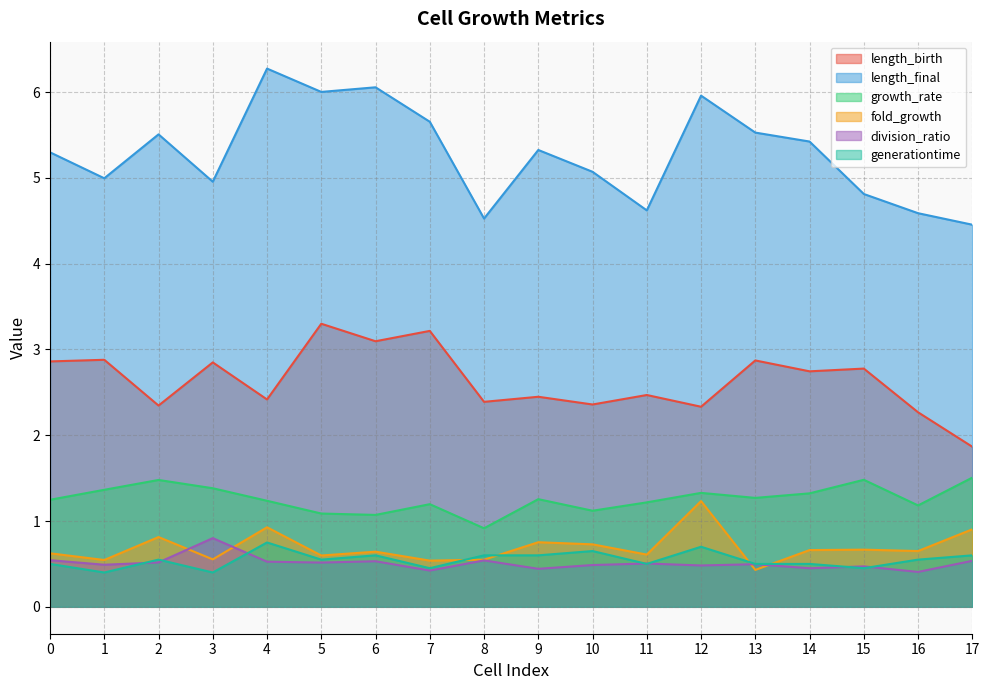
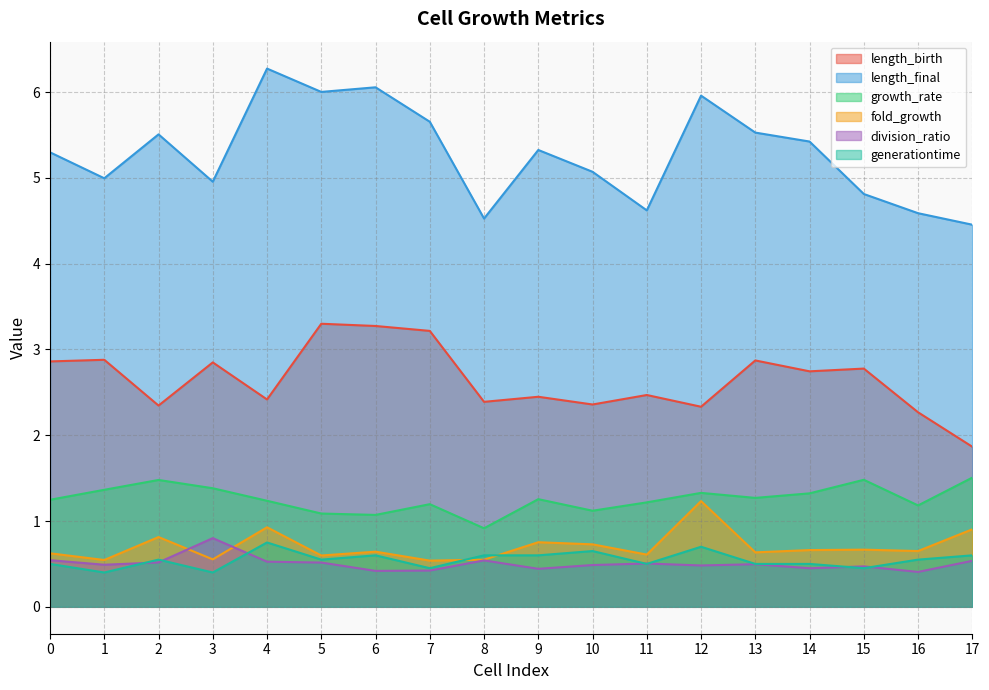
  {
    "length_birth": {
      "0": 2.9,
      "1": 2.9,
      "2": 2.3,
      "3": 2.8,
      "4": 2.4,
      "5": 3.3,
-     "6": 3.1,
+     "6": 3.3,
      "7": 3.2,
      "8": 2.4,
      "9": 2.4,
      "10": 2.4,
      "11": 2.5,
      "12": 2.3,
      "13": 2.9,
      "14": 2.7,
      "15": 2.8,
      "16": 2.3,
      "17": 1.9
    },
    "fold_growth": {
      "0": 0.6,
      "1": 0.5,
      "2": 0.8,
      "3": 0.6,
      "4": 0.9,
      "5": 0.6,
      "6": 0.6,
      "7": 0.5,
      "9": 0.8,
      "10": 0.7,
      "11": 0.6,
      "12": 1.2,
-     "13": 0.4,
+     "13": 0.6,
      "14": 0.7,
      "15": 0.7,
      "16": 0.6,
      "17": 0.9
    },
    "division_ratio": {
      "0": 0.5,
      "1": 0.5,
      "2": 0.5,
      "3": 0.8,
      "4": 0.5,
      "5": 0.5,
-     "6": 0.5,
+     "6": 0.4,
      "9": 0.4,
      "10": 0.5,
      "12": 0.5,
      "14": 0.4,
      "16": 0.4,
      "17": 0.5
    }
  }
